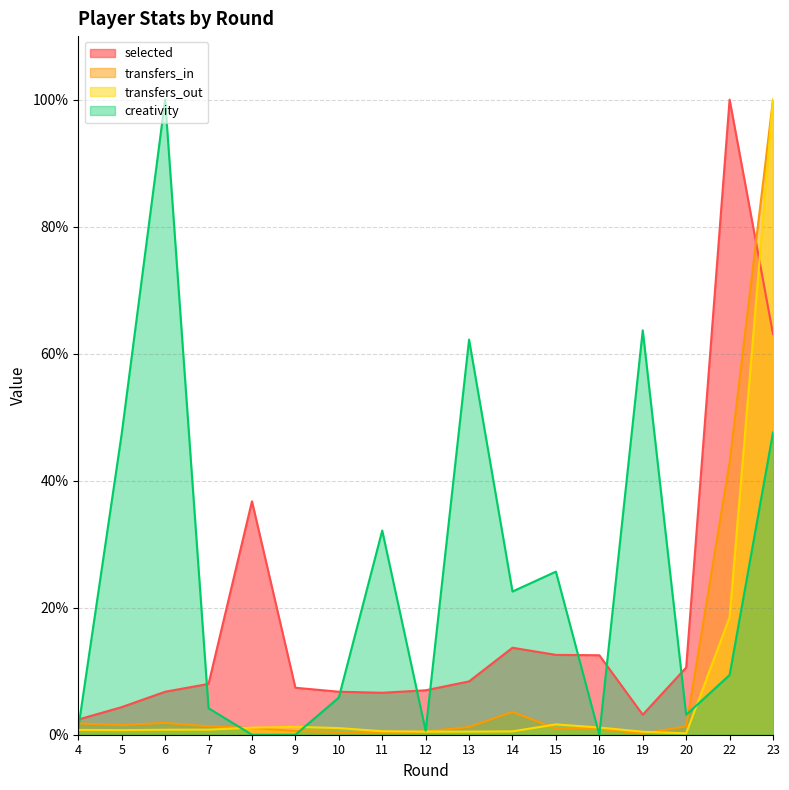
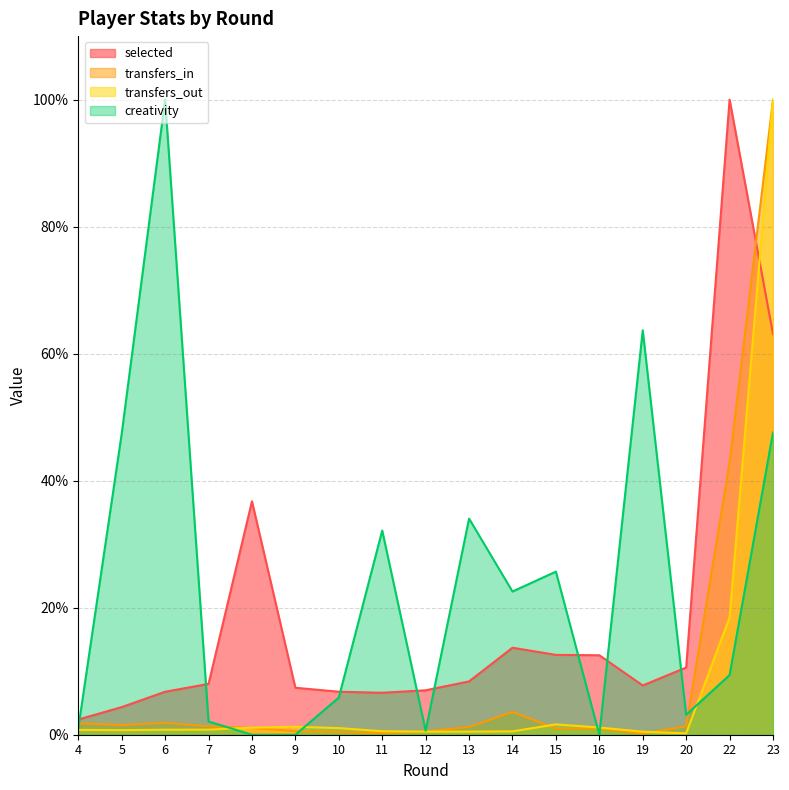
  {
    "selected": {
      "4": "2%",
      "5": "4%",
      "6": "7%",
      "7": "8%",
      "8": "37%",
      "9": "7%",
      "10": "7%",
      "11": "7%",
      "12": "7%",
      "13": "8%",
      "14": "14%",
      "15": "13%",
      "16": "13%",
-     "19": "3%",
+     "19": "8%",
      "20": "11%",
      "22": "100%",
      "23": "63%"
    },
    "creativity": {
      "5": "47%",
-     "7": "4%",
+     "7": "2%",
      "8": "0%",
      "9": "0%",
      "10": "6%",
      "11": "32%",
-     "13": "62%",
+     "13": "34%",
      "14": "23%",
      "15": "26%",
      "16": "0%",
      "19": "64%",
      "20": "3%",
      "22": "9%",
      "23": "48%"
    }
  }
